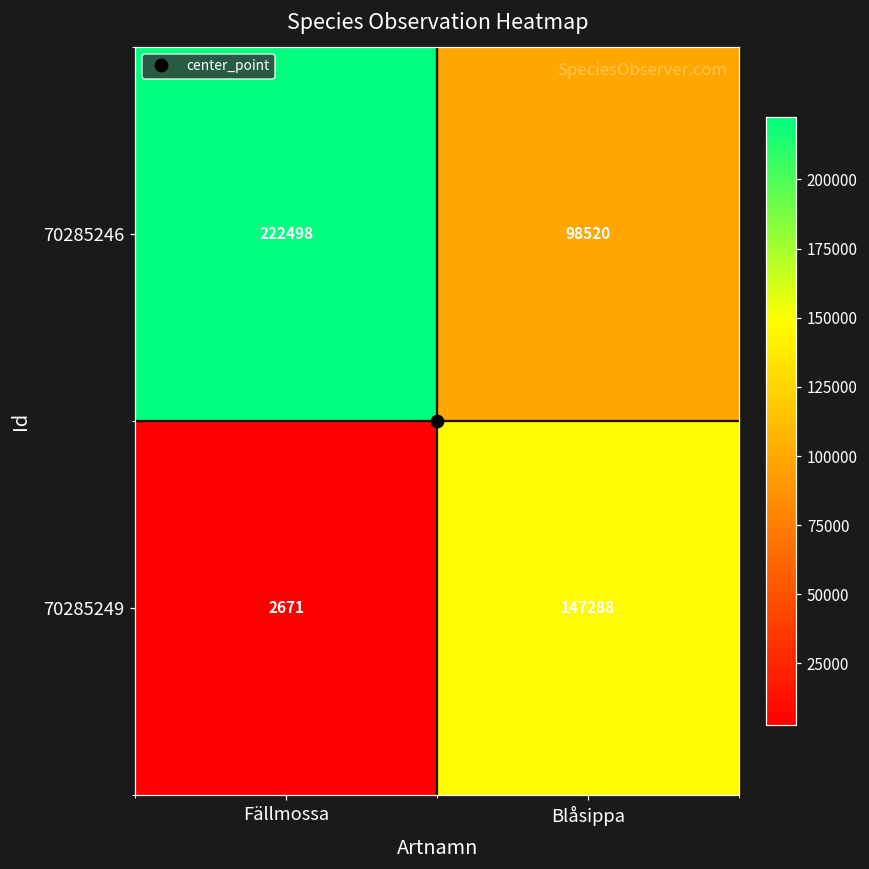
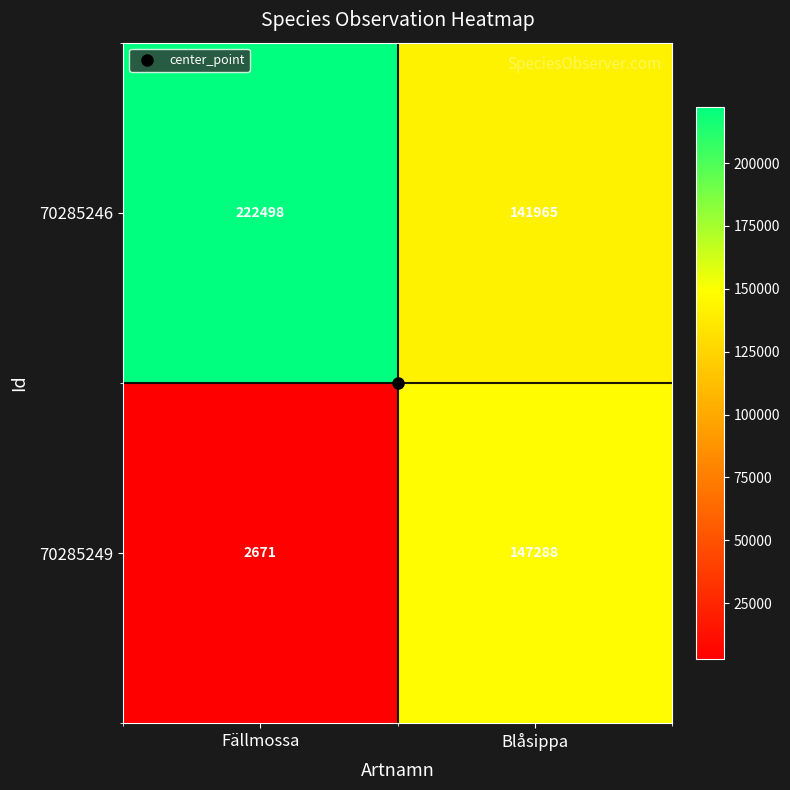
  {
    "70285246": {
      "Fällmossa": 222498,
-     "Blåsippa": 98520
+     "Blåsippa": 141965
    },
    "70285249": {
      "Fällmossa": 2671,
      "Blåsippa": 147288
    }
  }
